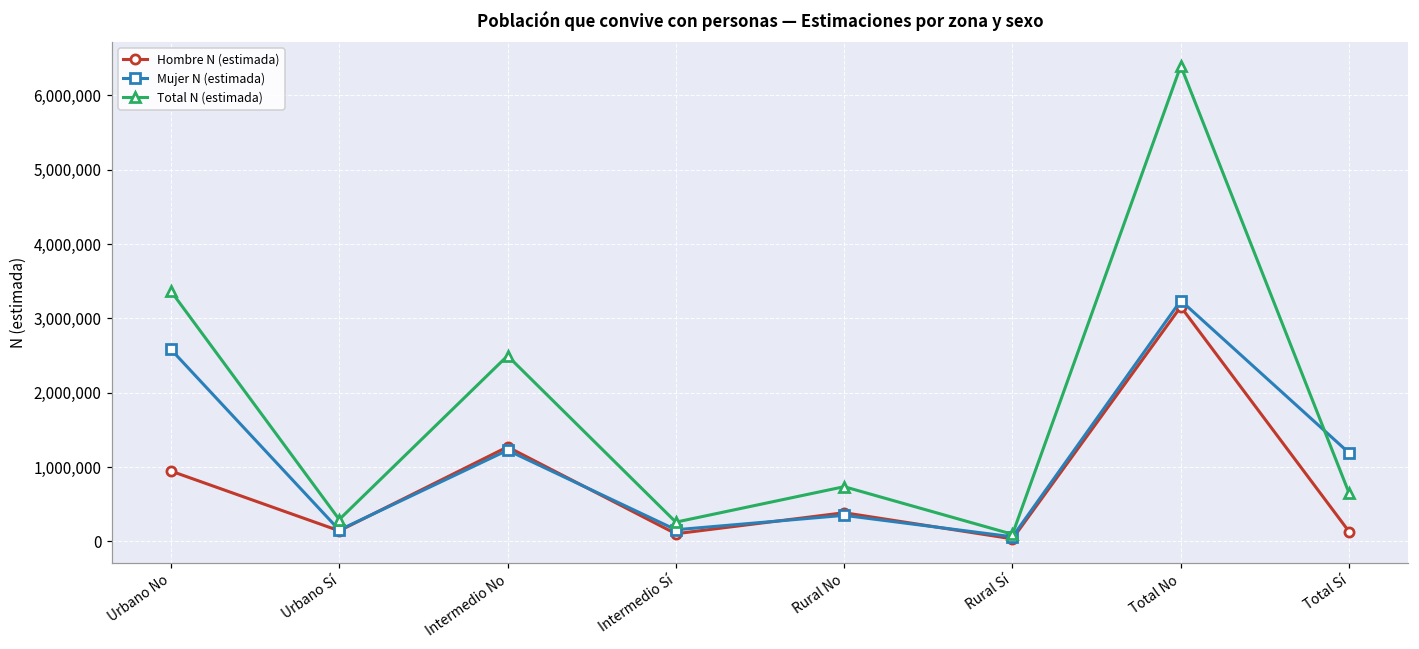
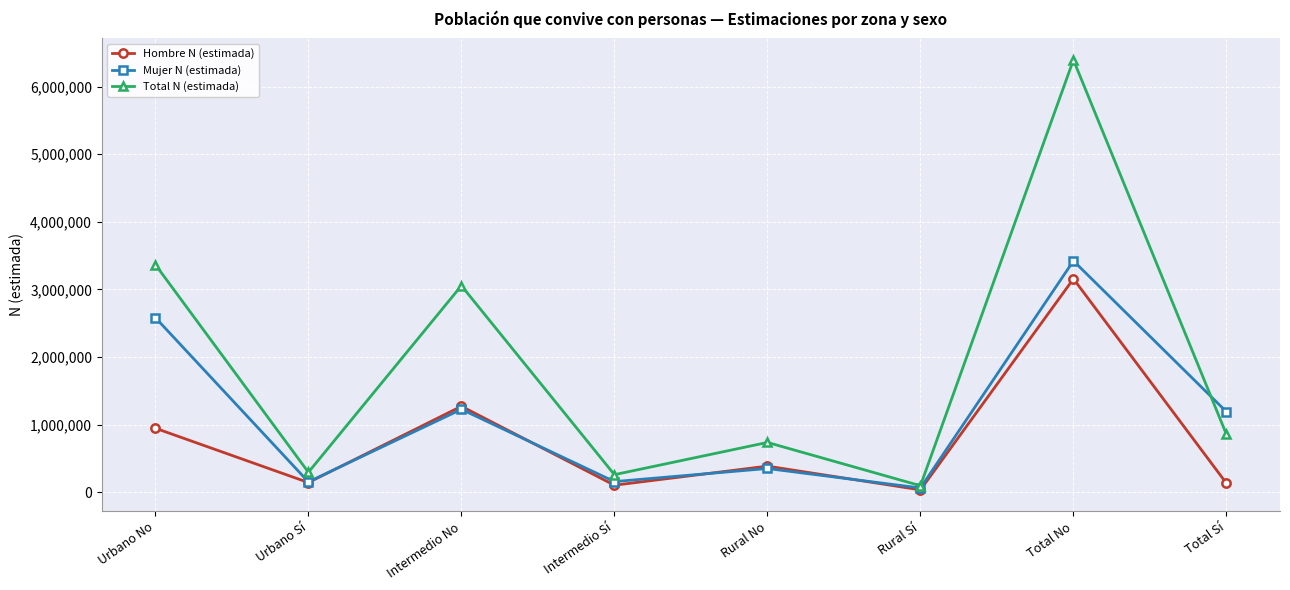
  {
    "Hombre N (estimada)": {
      "Urbano No": "900,000",
      "Intermedio No": "1,300,000",
      "Intermedio Sí": "100,000",
      "Total No": "3,200,000",
      "Total Sí": "100,000"
    },
    "Mujer N (estimada)": {
      "Urbano No": "2,600,000",
      "Intermedio No": "1,200,000",
      "Intermedio Sí": "200,000",
-     "Total No": "3,200,000",
+     "Total No": "3,400,000",
      "Total Sí": "1,200,000"
    },
    "Total N (estimada)": {
      "Urbano No": "3,400,000",
      "Urbano Sí": "300,000",
-     "Intermedio No": "2,500,000",
+     "Intermedio No": "3,100,000",
      "Intermedio Sí": "300,000",
      "Rural No": "700,000",
      "Total No": "6,400,000",
-     "Total Sí": "600,000"
+     "Total Sí": "900,000"
    }
  }
